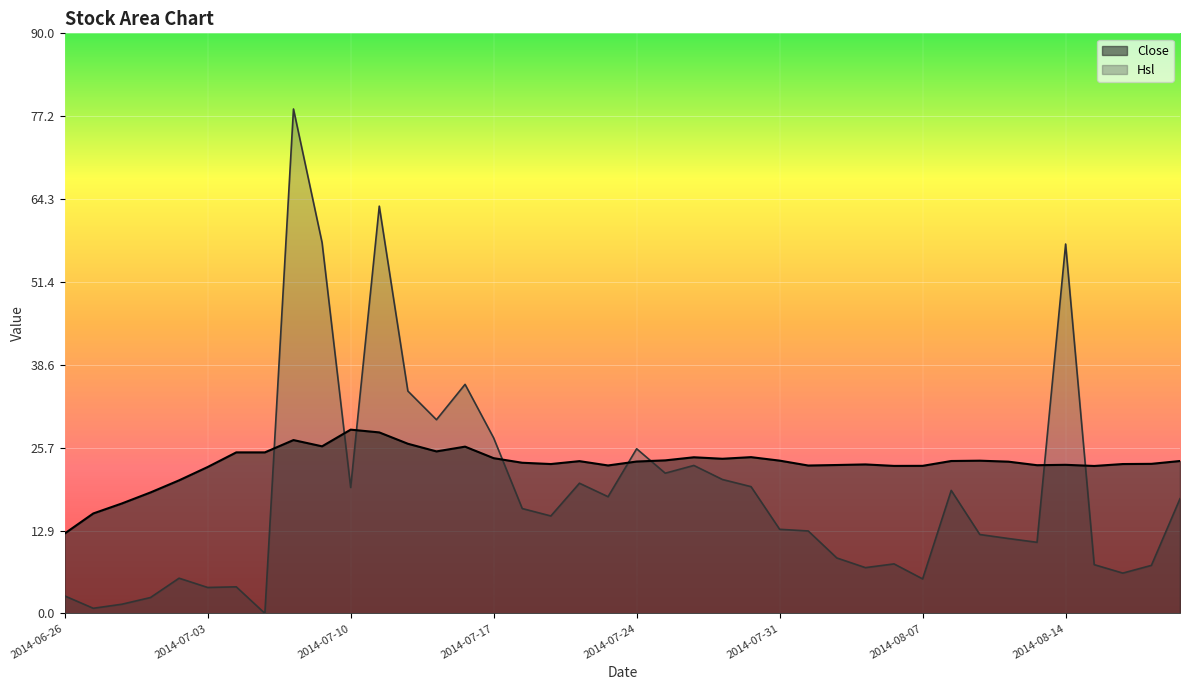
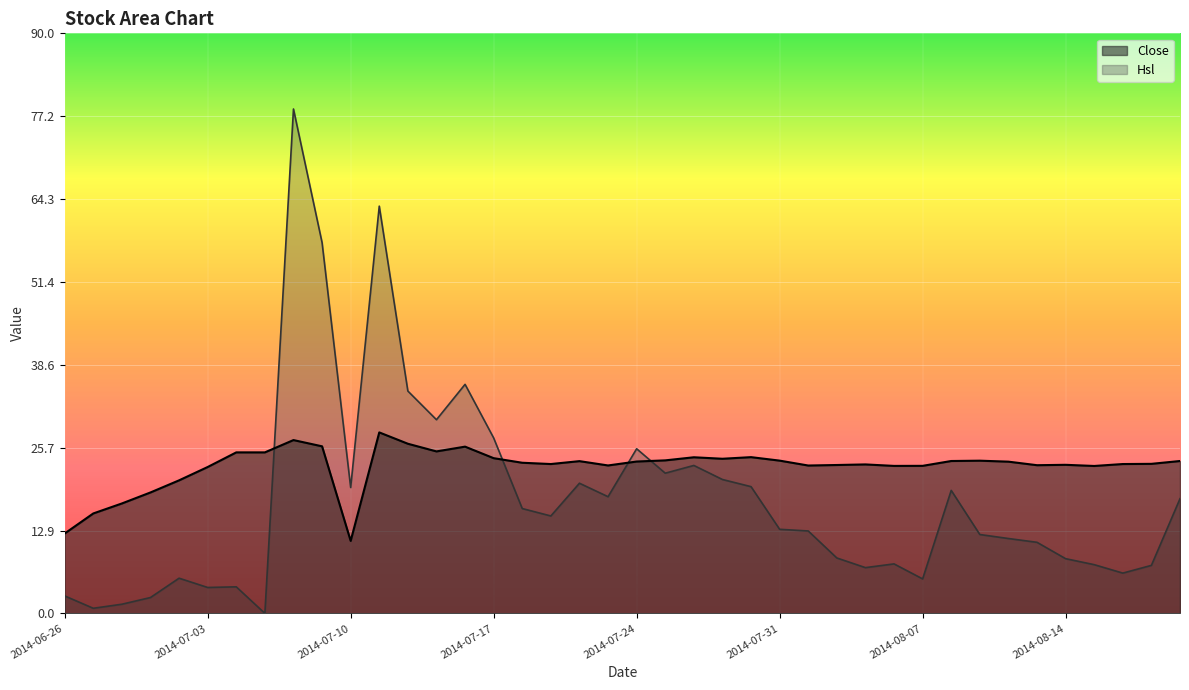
  {
    "Close": {
      "2014-06-26": 12,
      "2014-07-03": 23,
-     "2014-07-10": 29,
+     "2014-07-10": 11,
      "2014-07-17": 24,
      "2014-07-24": 24,
      "2014-07-31": 24,
      "2014-08-07": 23,
      "2014-08-14": 23
    },
    "Hsl": {
      "2014-06-26": 3,
      "2014-07-03": 4,
      "2014-07-10": 20,
      "2014-07-17": 27,
      "2014-07-24": 26,
      "2014-07-31": 13,
      "2014-08-07": 5,
-     "2014-08-14": 57
+     "2014-08-14": 8
    }
  }
